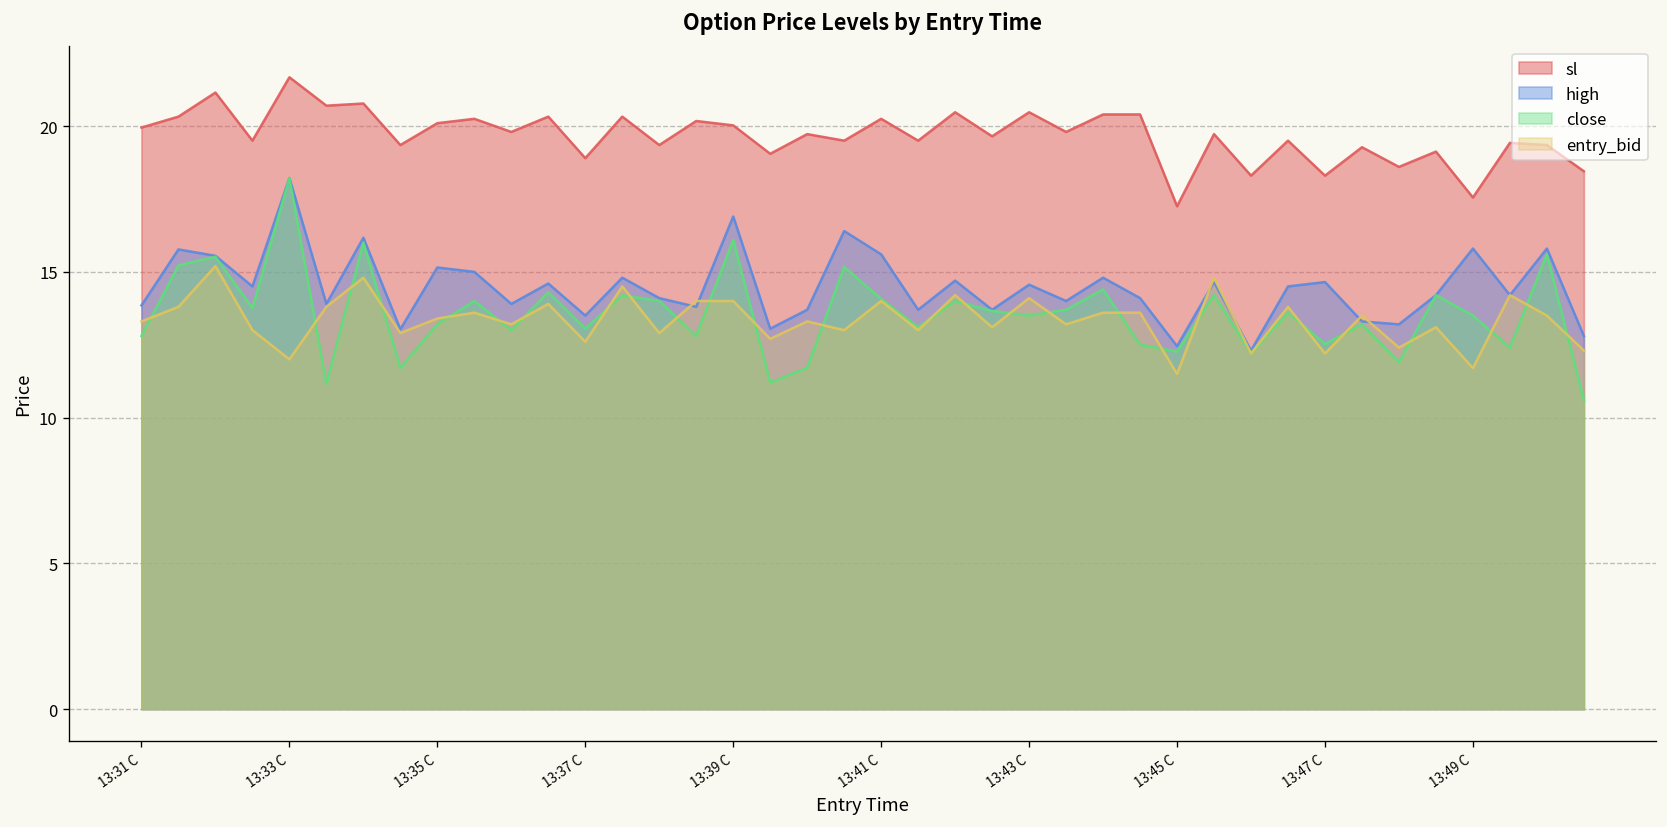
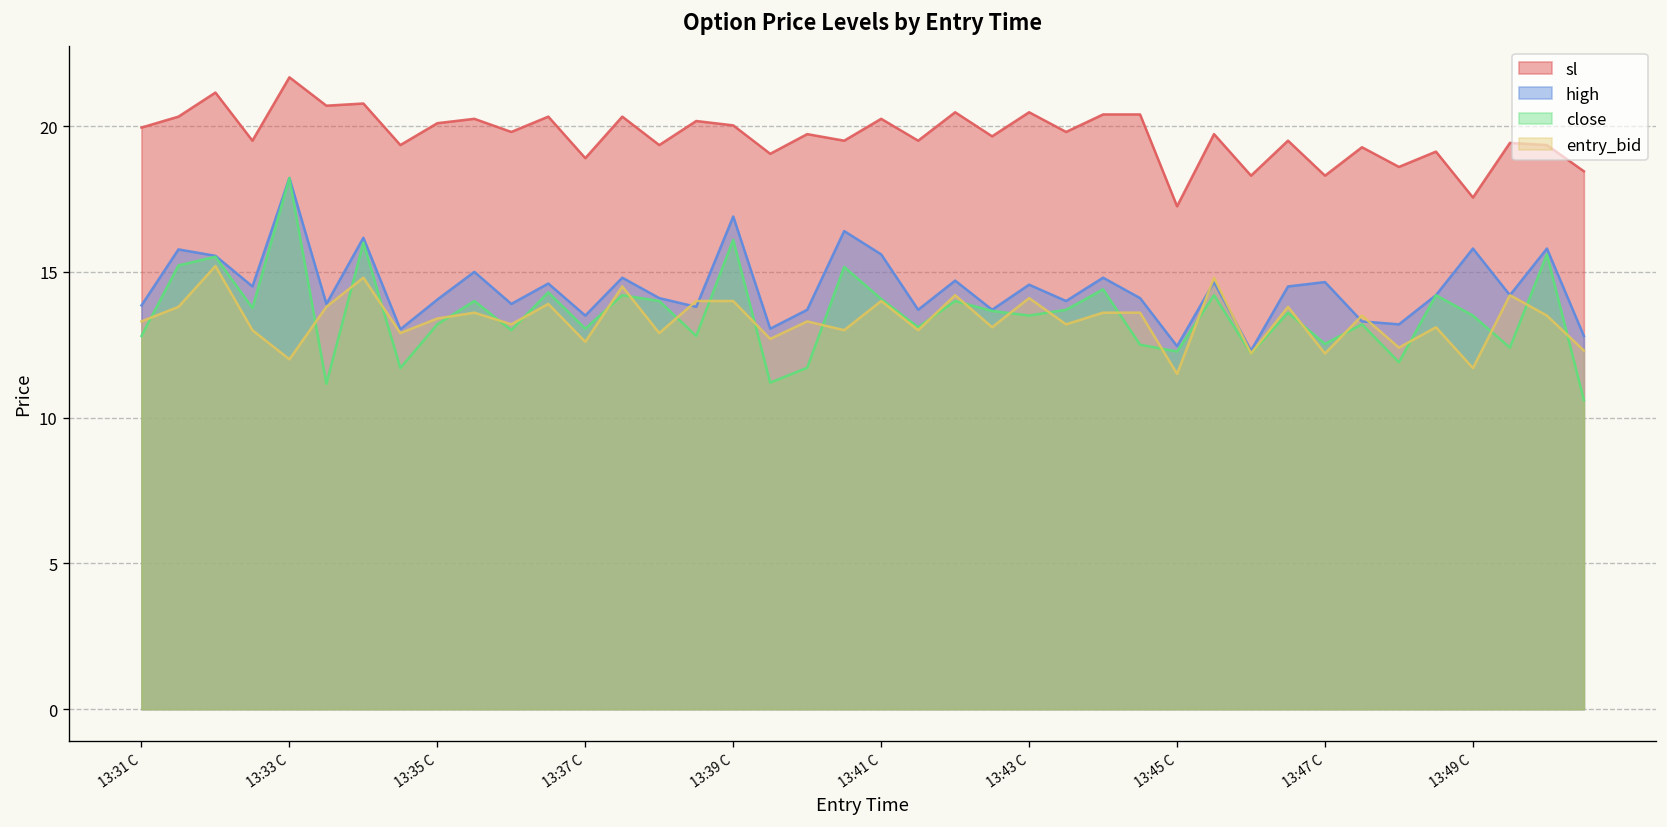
  {
    "sl": {
      "13:31 C": 20.0,
      "13:33 C": 21.7,
      "13:35 C": 20.1,
      "13:37 C": 18.9,
      "13:39 C": 20.0,
      "13:41 C": 20.3,
      "13:43 C": 20.5,
      "13:45 C": 17.3,
      "13:47 C": 18.3,
      "13:49 C": 17.6
    },
    "high": {
      "13:31 C": 13.9,
-     "13:35 C": 15.2,
+     "13:35 C": 14.1,
      "13:37 C": 13.5,
      "13:39 C": 16.9,
      "13:41 C": 15.6,
      "13:43 C": 14.6,
      "13:45 C": 12.5,
      "13:47 C": 14.7,
      "13:49 C": 15.8
    },
    "close": {
      "13:31 C": 12.8,
      "13:35 C": 13.2,
      "13:37 C": 13.1,
      "13:39 C": 16.1,
      "13:43 C": 13.5,
      "13:45 C": 12.3,
      "13:47 C": 12.5,
      "13:49 C": 13.5
    },
    "entry_bid": {
      "13:31 C": 13.3,
      "13:33 C": 12.0,
      "13:35 C": 13.4,
      "13:37 C": 12.6,
      "13:39 C": 14.0,
      "13:43 C": 14.1,
      "13:45 C": 11.5,
      "13:47 C": 12.2,
      "13:49 C": 11.7
    }
  }
